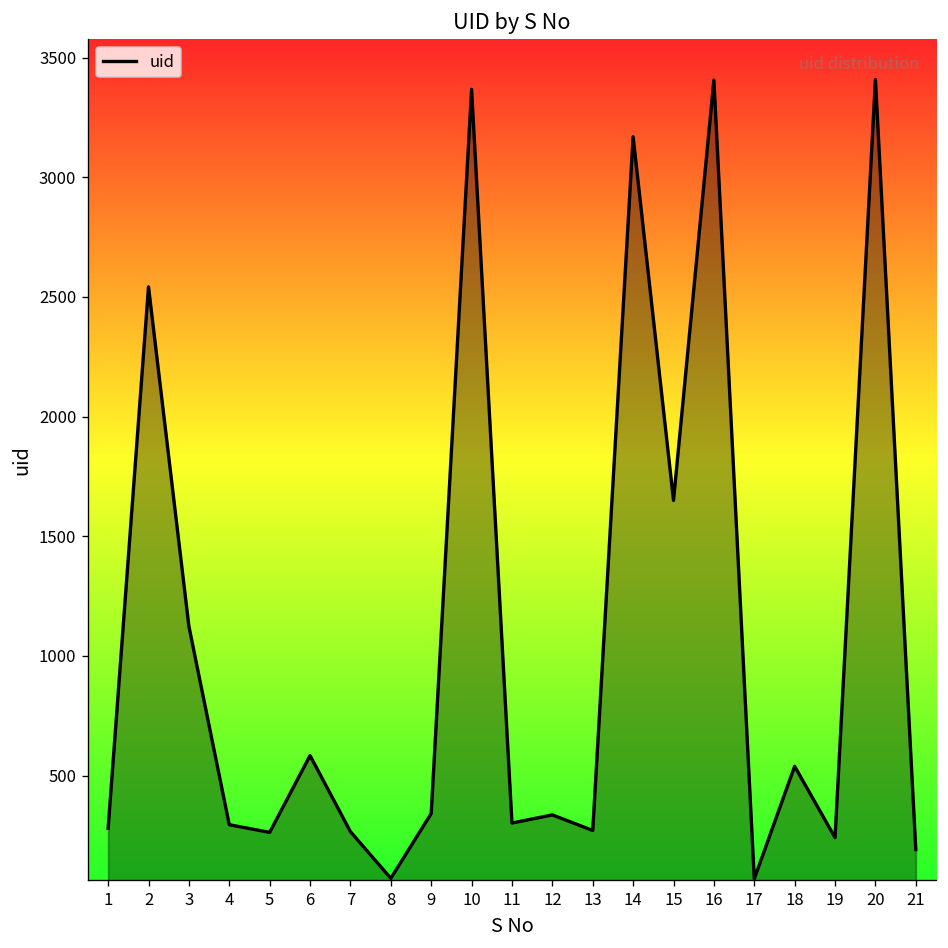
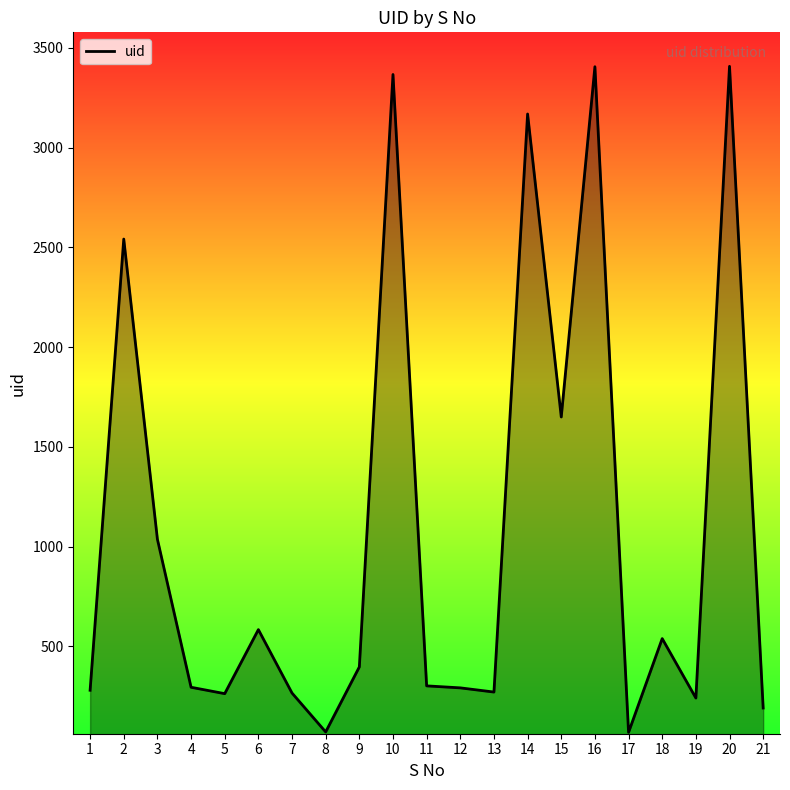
  {
    "1": 280,
    "2": 2540,
-   "3": 1120,
+   "3": 1040,
    "4": 300,
    "5": 260,
    "6": 580,
    "7": 270,
    "8": 70,
-   "9": 340,
+   "9": 400,
    "10": 3370,
    "11": 300,
-   "12": 340,
+   "12": 290,
    "13": 270,
    "14": 3170,
    "15": 1650,
    "16": 3410,
    "17": 70,
    "18": 540,
    "19": 240,
    "20": 3410,
    "21": 190
  }
